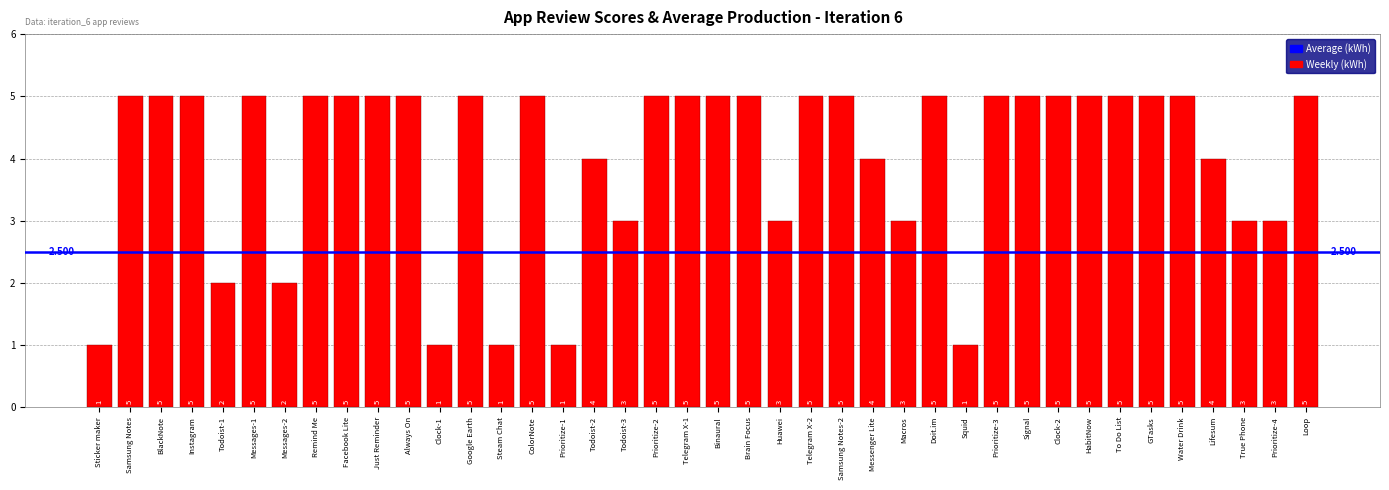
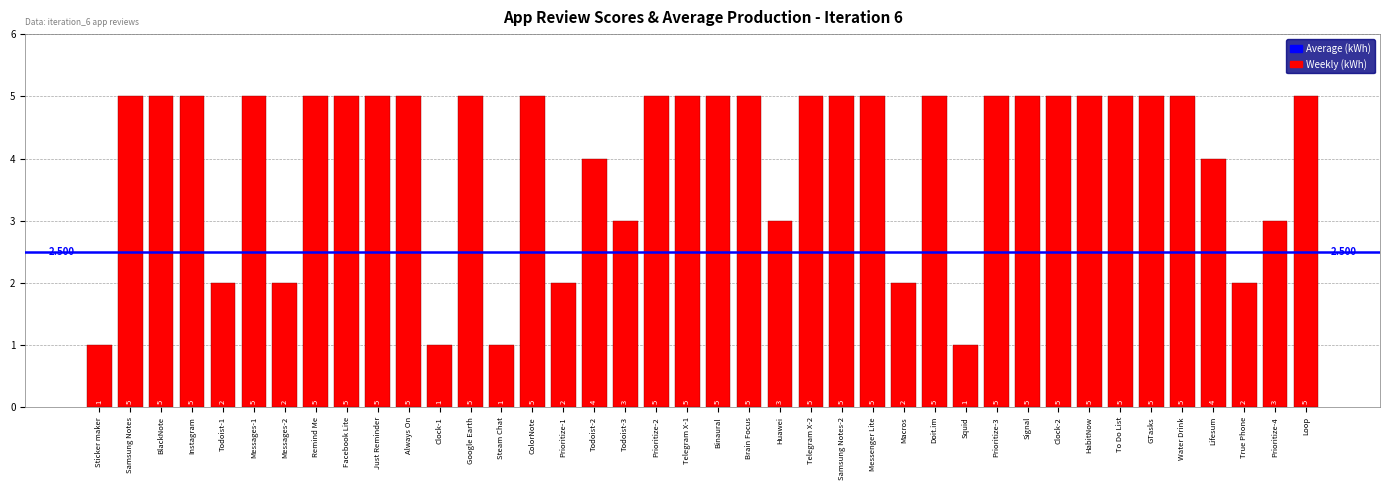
  {
    "Sticker maker": 1,
    "Samsung Notes": 5,
    "BlackNote": 5,
    "Instagram": 5,
    "Todoist-1": 2,
    "Messages-1": 5,
    "Messages-2": 2,
    "Remind Me": 5,
    "Facebook Lite": 5,
    "Just Reminder": 5,
    "Always On": 5,
    "Clock-1": 1,
    "Google Earth": 5,
    "Steam Chat": 1,
    "ColorNote": 5,
-   "Prioritize-1": 1,
+   "Prioritize-1": 2,
    "Todoist-2": 4,
    "Todoist-3": 3,
    "Prioritize-2": 5,
    "Telegram X-1": 5,
    "Binaural": 5,
    "Brain Focus": 5,
    "Huawei": 3,
    "Telegram X-2": 5,
    "Samsung Notes-2": 5,
-   "Messenger Lite": 4,
-   "Macros": 3,
+   "Messenger Lite": 5,
+   "Macros": 2,
    "Doit.im": 5,
    "Squid": 1,
    "Prioritize-3": 5,
    "Signal": 5,
    "Clock-2": 5,
    "HabitNow": 5,
    "To Do List": 5,
    "GTasks": 5,
    "Water Drink": 5,
    "Lifesum": 4,
-   "True Phone": 3,
+   "True Phone": 2,
    "Prioritize-4": 3,
    "Loop": 5
  }
